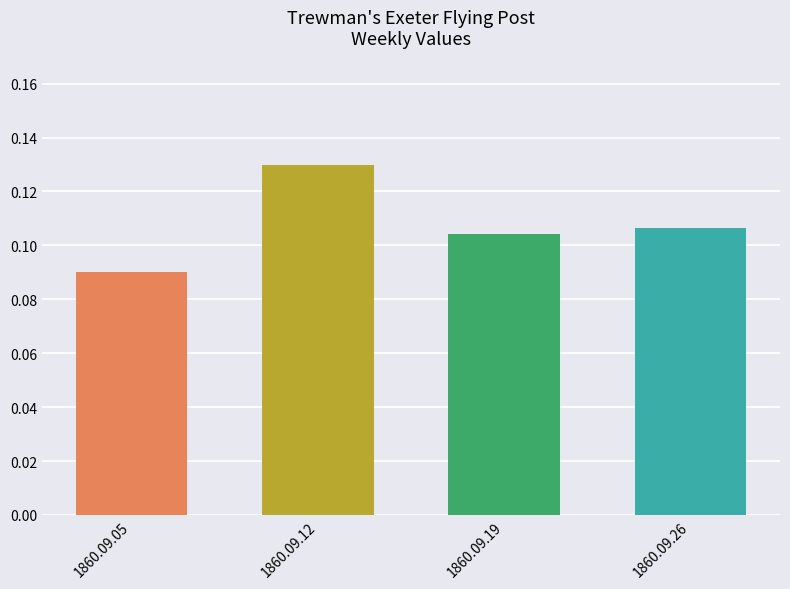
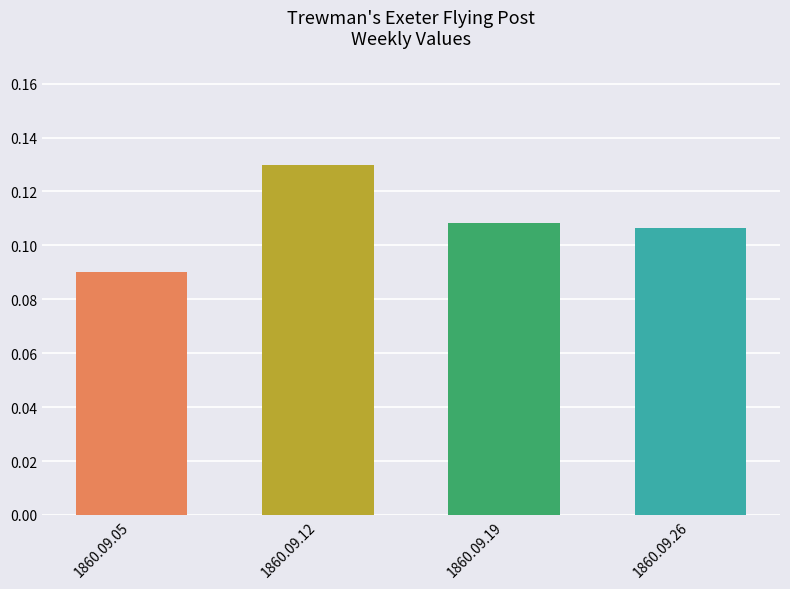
  {
    "1860.09.05": 0.090,
    "1860.09.12": 0.130,
-   "1860.09.19": 0.104,
+   "1860.09.19": 0.108,
    "1860.09.26": 0.106
  }
